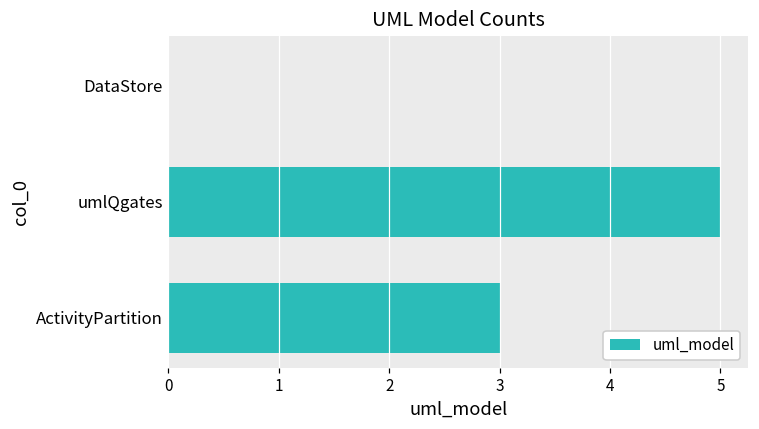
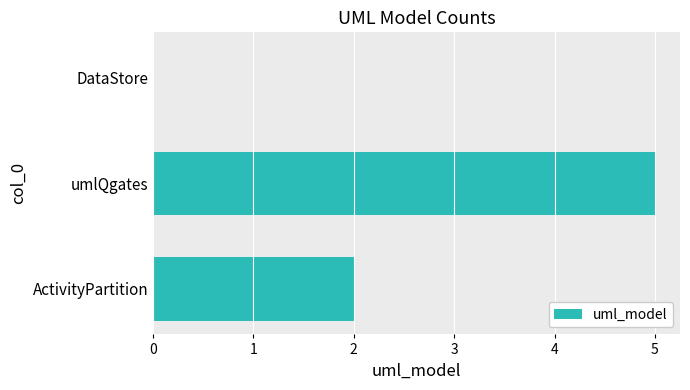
  {
    "DataStore": 0,
    "umlQgates": 5,
-   "ActivityPartition": 3
+   "ActivityPartition": 2
  }
